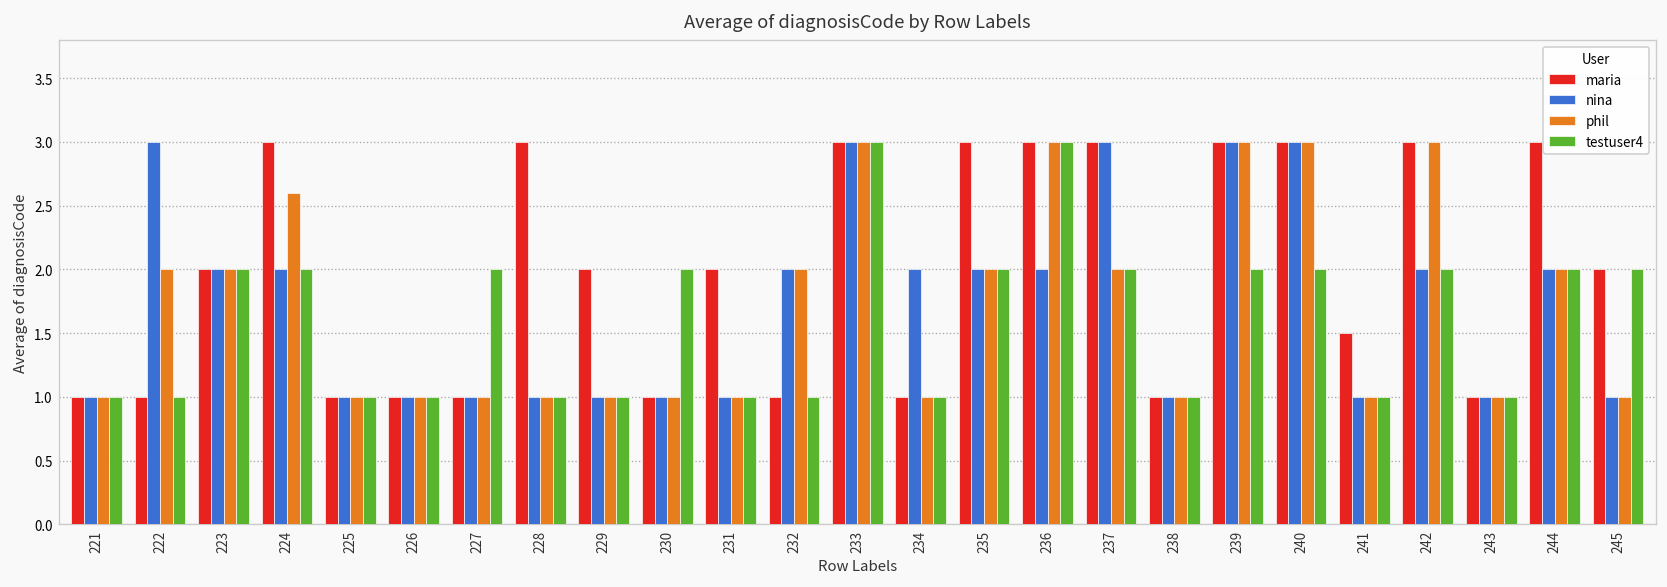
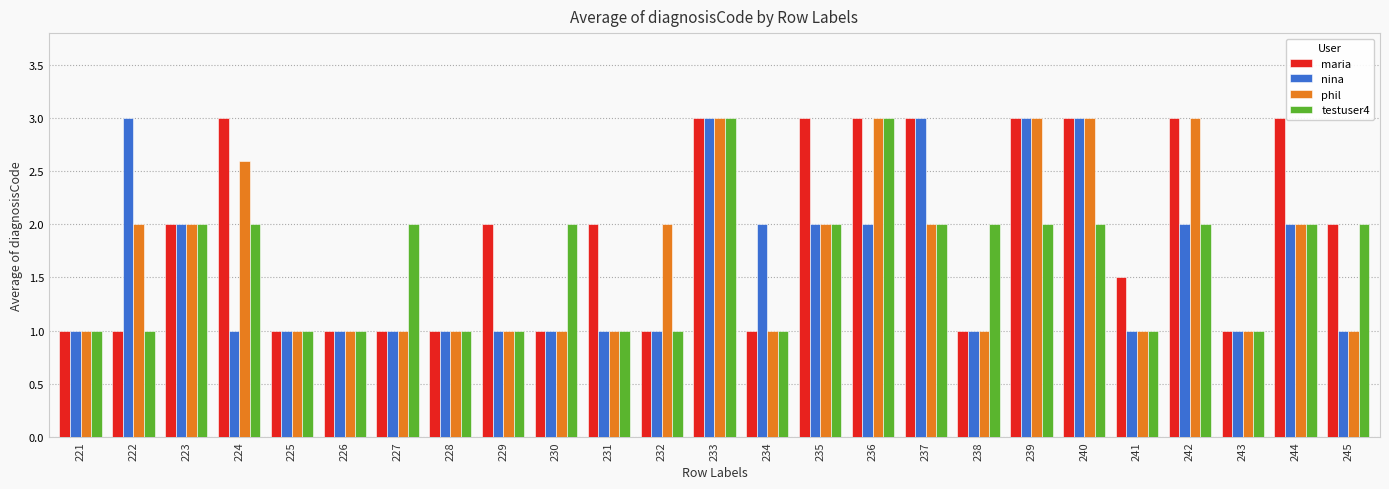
  {
    "maria": {
      "221": 1,
      "222": 1,
      "223": 2,
      "224": 3,
      "225": 1,
      "226": 1,
      "227": 1,
-     "228": 3,
+     "228": 1,
      "229": 2,
      "230": 1,
      "231": 2,
      "232": 1,
      "233": 3,
      "234": 1,
      "235": 3,
      "236": 3,
      "237": 3,
      "238": 1,
      "239": 3,
      "240": 3,
      "241": 1.50,
      "242": 3,
      "243": 1,
      "244": 3,
      "245": 2
    },
    "nina": {
      "221": 1,
      "222": 3,
      "223": 2,
-     "224": 2,
+     "224": 1,
      "225": 1,
      "226": 1,
      "227": 1,
      "228": 1,
      "229": 1,
      "230": 1,
      "231": 1,
-     "232": 2,
+     "232": 1,
      "233": 3,
      "234": 2,
      "235": 2,
      "236": 2,
      "237": 3,
      "238": 1,
      "239": 3,
      "240": 3,
      "241": 1,
      "242": 2,
      "243": 1,
      "244": 2,
      "245": 1
    },
    "phil": {
      "221": 1,
      "222": 2,
      "223": 2,
      "224": 2.60,
      "225": 1,
      "226": 1,
      "227": 1,
      "228": 1,
      "229": 1,
      "230": 1,
      "231": 1,
      "232": 2,
      "233": 3,
      "234": 1,
      "235": 2,
      "236": 3,
      "237": 2,
      "238": 1,
      "239": 3,
      "240": 3,
      "241": 1,
      "242": 3,
      "243": 1,
      "244": 2,
      "245": 1
    },
    "testuser4": {
      "221": 1,
      "222": 1,
      "223": 2,
      "224": 2,
      "225": 1,
      "226": 1,
      "227": 2,
      "228": 1,
      "229": 1,
      "230": 2,
      "231": 1,
      "232": 1,
      "233": 3,
      "234": 1,
      "235": 2,
      "236": 3,
      "237": 2,
-     "238": 1,
+     "238": 2,
      "239": 2,
      "240": 2,
      "241": 1,
      "242": 2,
      "243": 1,
      "244": 2,
      "245": 2
    }
  }
